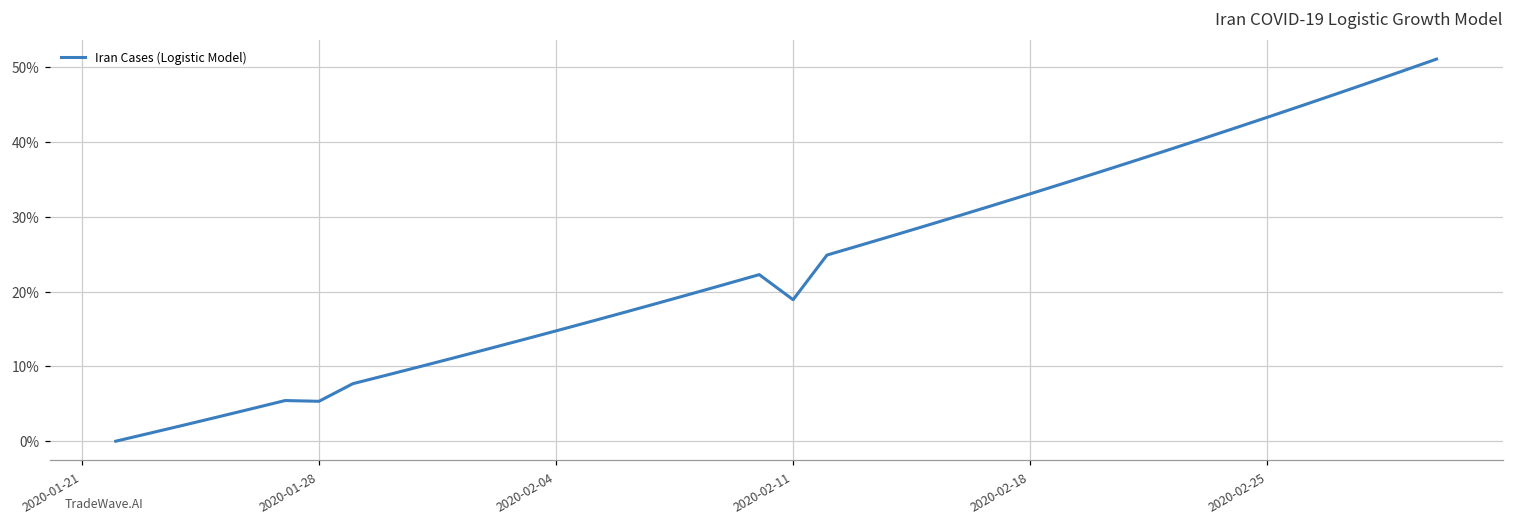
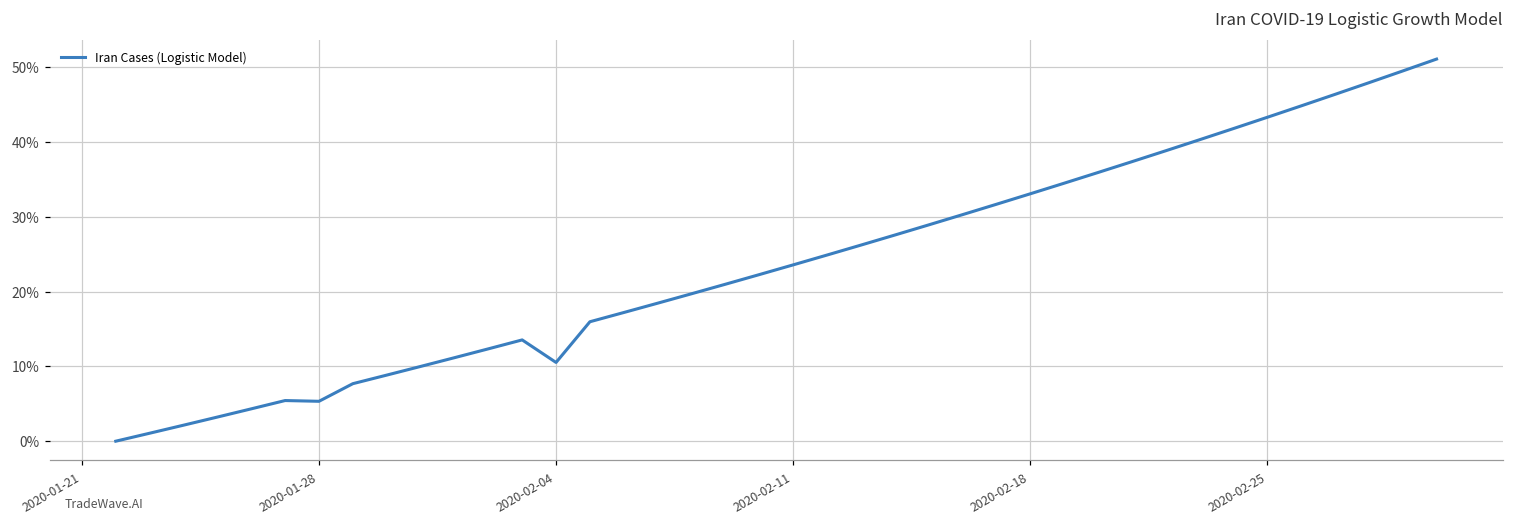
  {
    "2020-01-28": "5%",
-   "2020-02-04": "15%",
-   "2020-02-11": "19%",
+   "2020-02-04": "11%",
+   "2020-02-11": "24%",
    "2020-02-18": "33%",
    "2020-02-25": "43%"
  }
